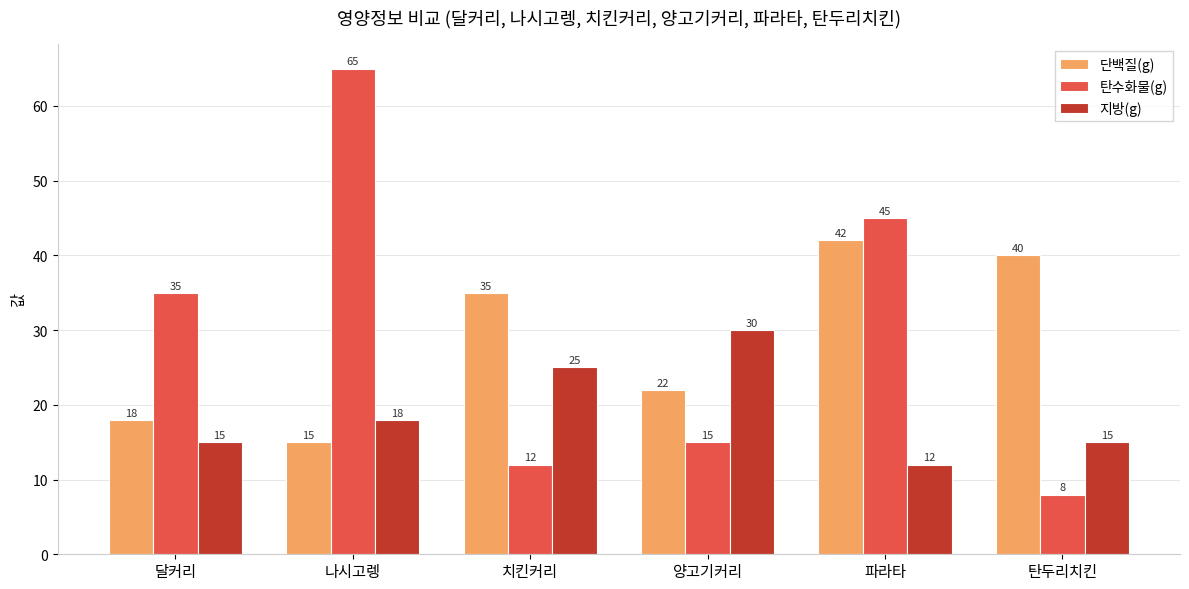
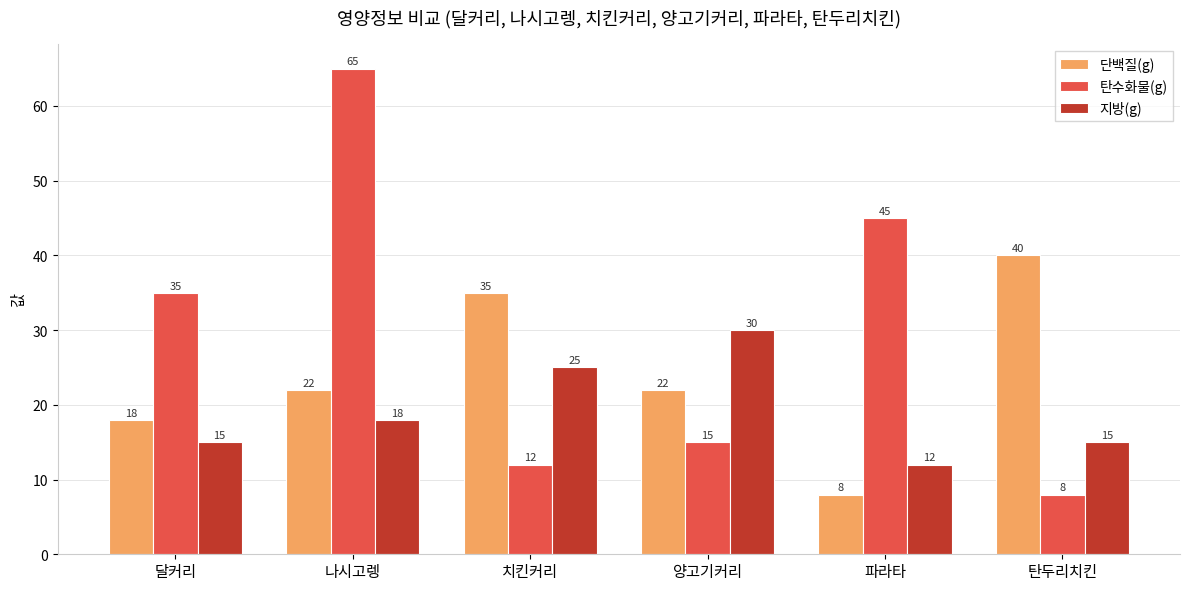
  {
    "단백질(g)": {
      "달커리": 18,
-     "나시고렝": 15,
+     "나시고렝": 22,
      "치킨커리": 35,
      "양고기커리": 22,
-     "파라타": 42,
+     "파라타": 8,
      "탄두리치킨": 40
    }
  }
